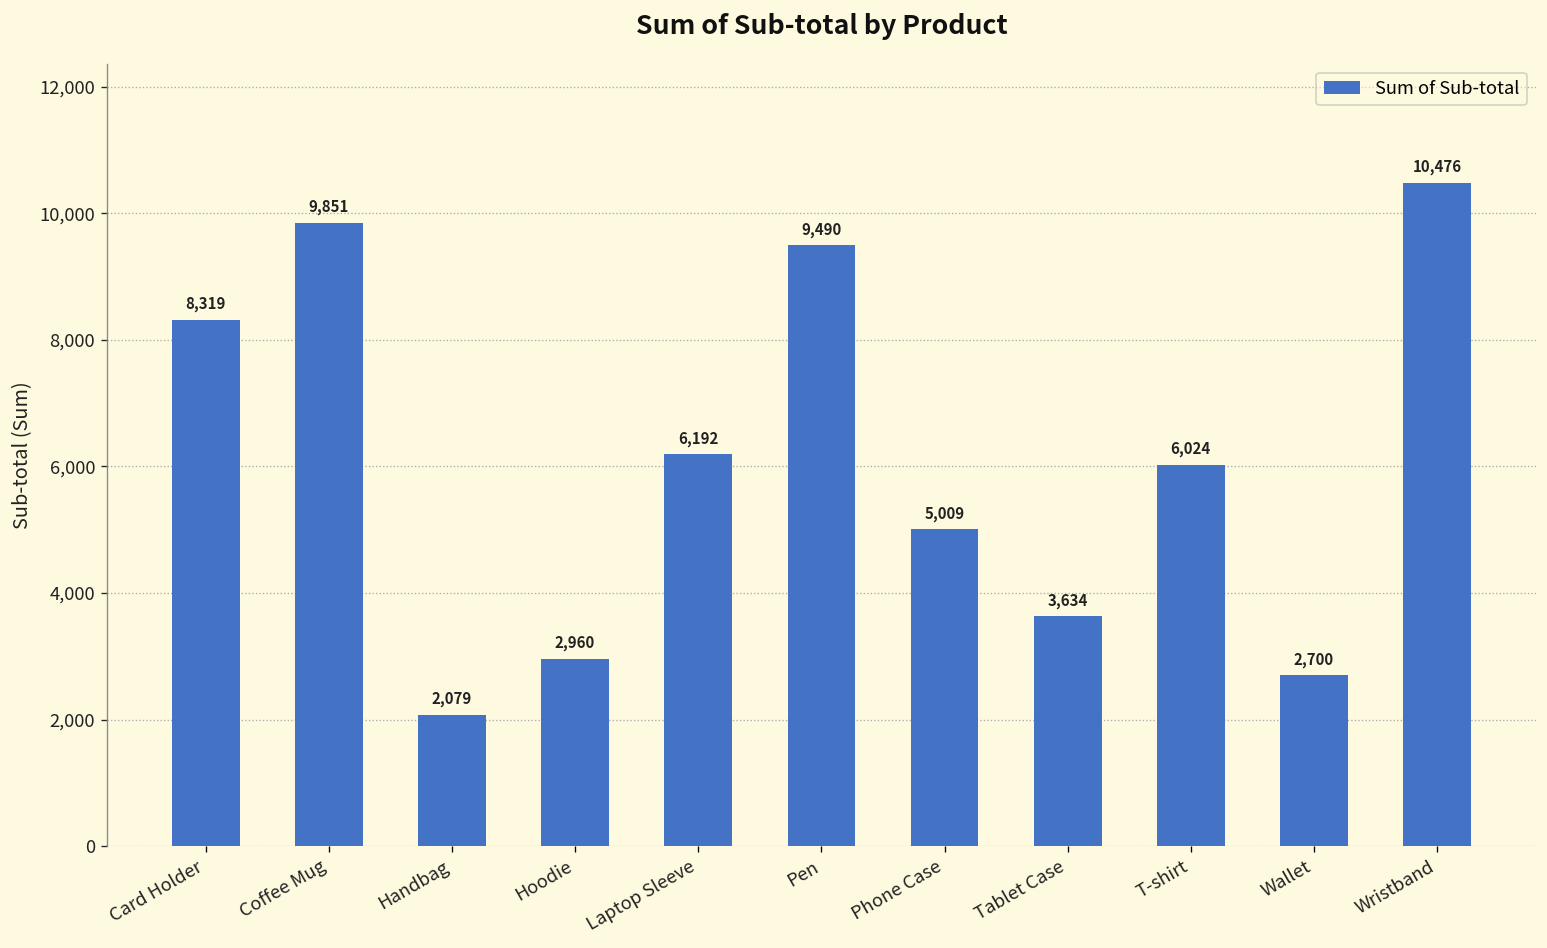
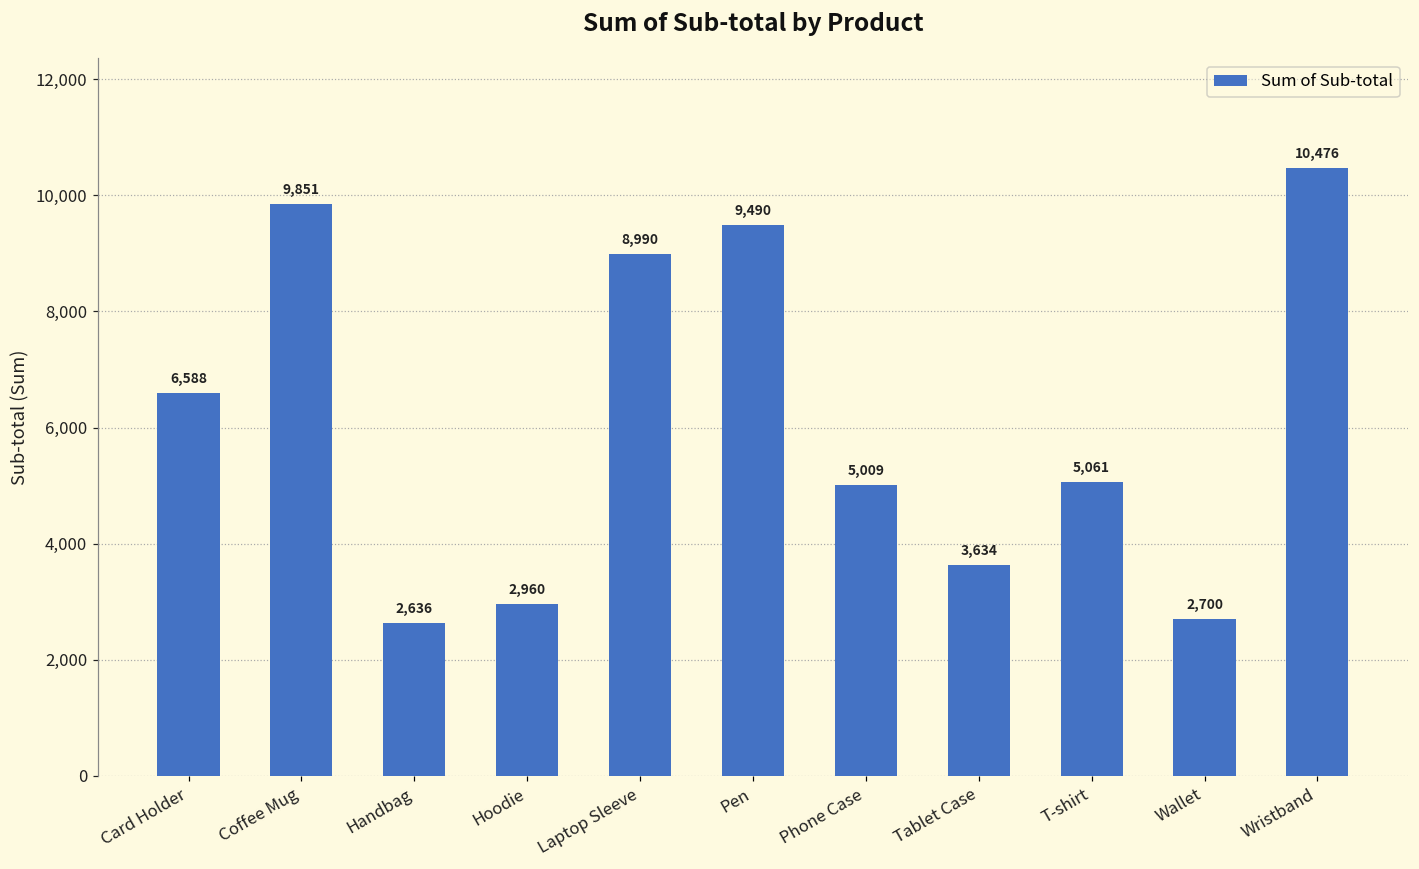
  {
-   "Card Holder": "8,319",
+   "Card Holder": "6,588",
    "Coffee Mug": "9,851",
-   "Handbag": "2,079",
+   "Handbag": "2,636",
    "Hoodie": "2,960",
-   "Laptop Sleeve": "6,192",
+   "Laptop Sleeve": "8,990",
    "Pen": "9,490",
    "Phone Case": "5,009",
    "Tablet Case": "3,634",
-   "T-shirt": "6,024",
+   "T-shirt": "5,061",
    "Wallet": "2,700",
    "Wristband": "10,476"
  }
